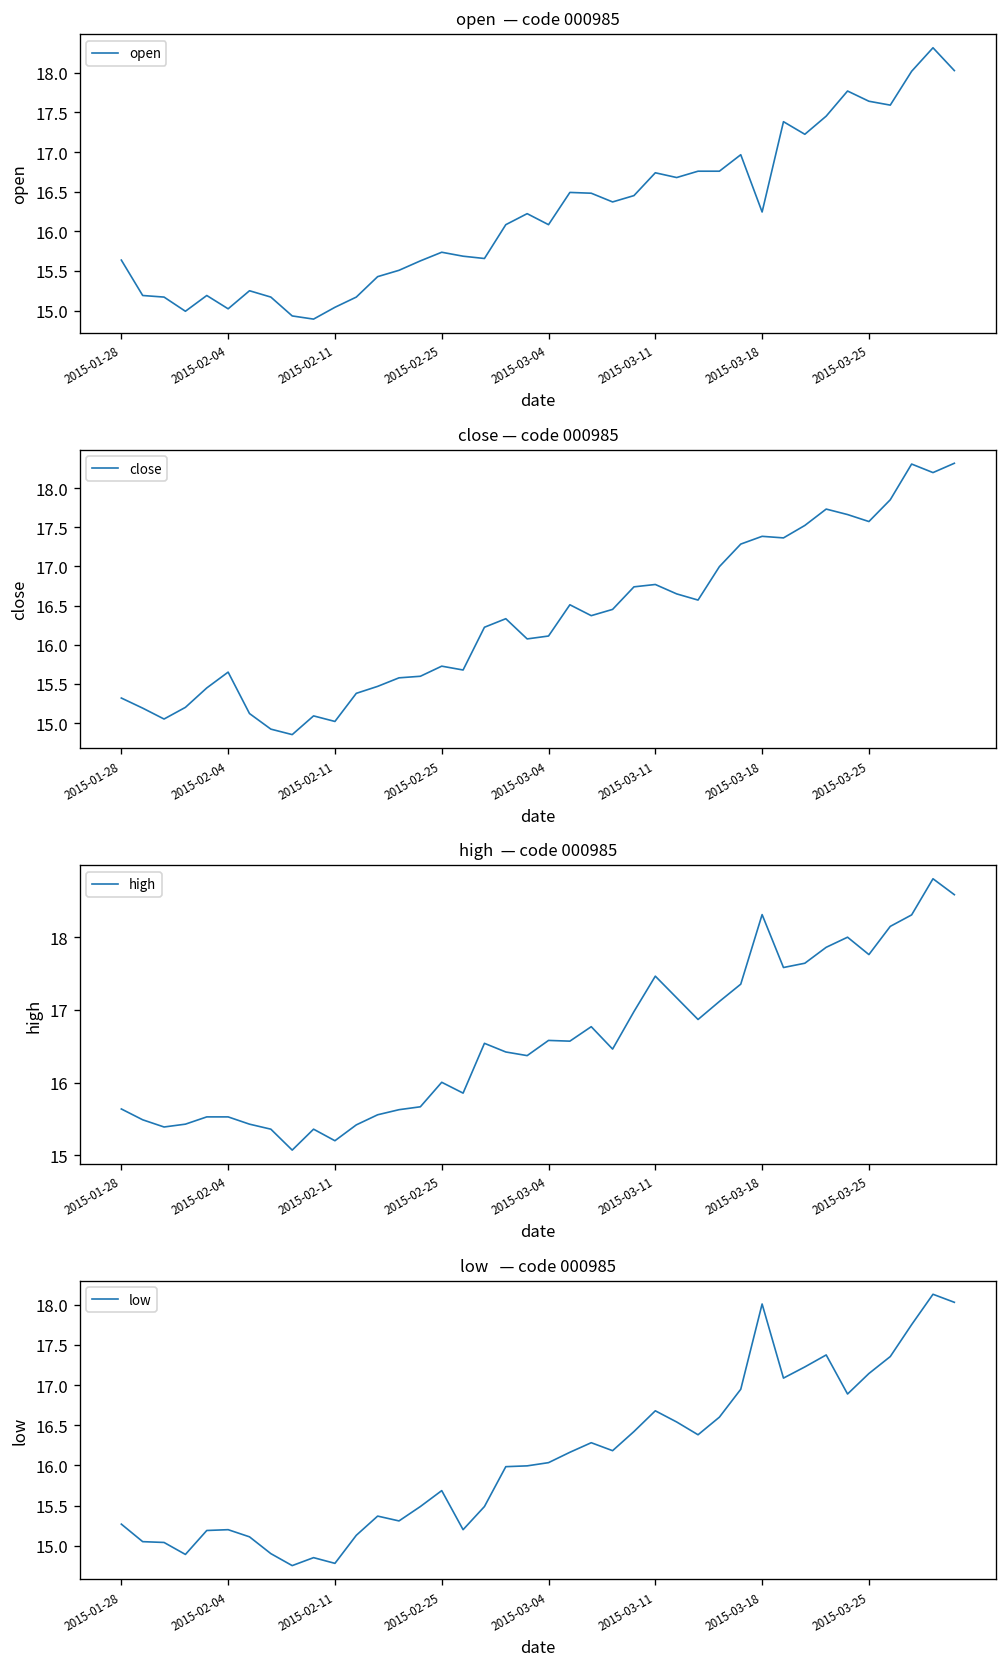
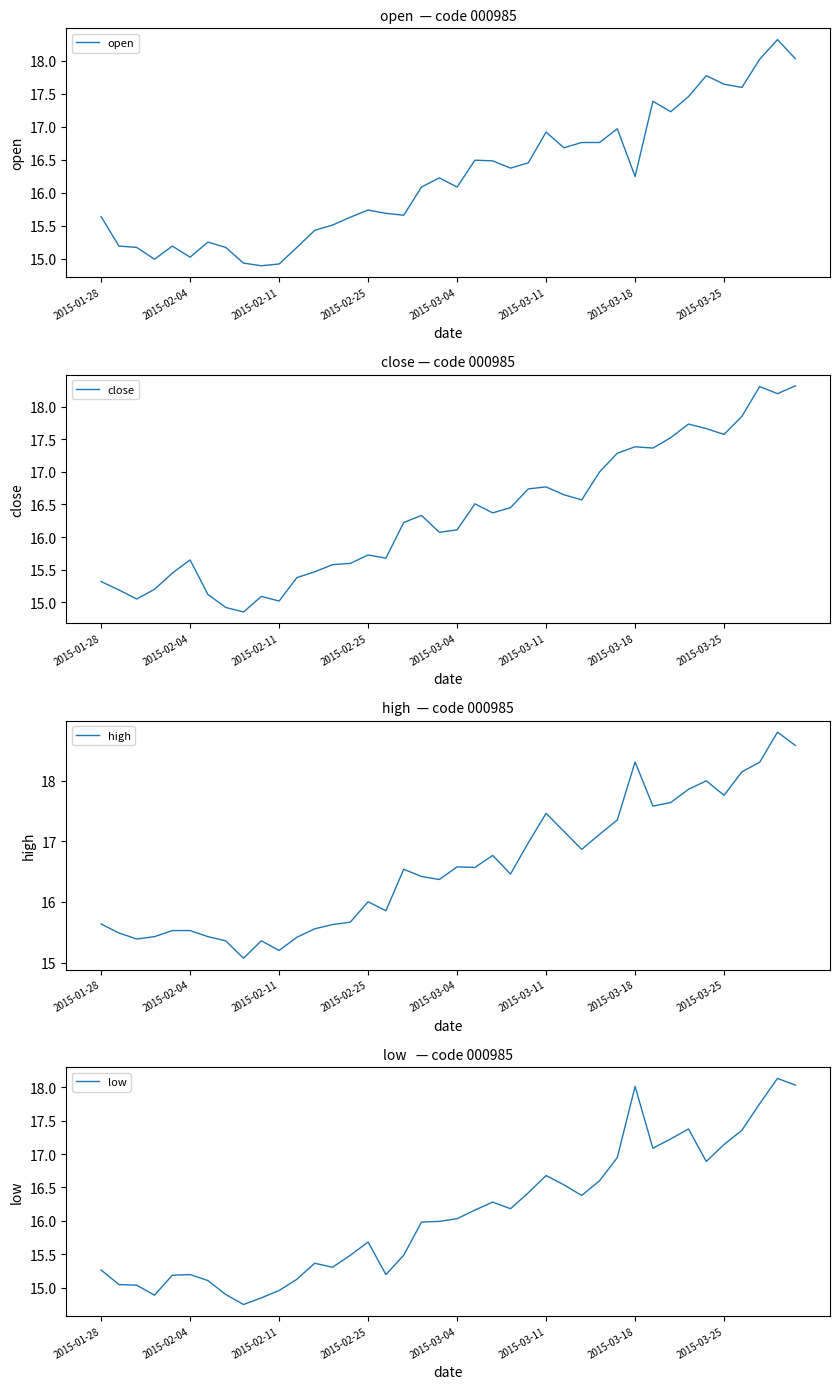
  {
    "open — code 000985": {
      "2015-01-28": 15.6,
      "2015-02-04": 15.0,
-     "2015-02-11": 15.0,
+     "2015-02-11": 14.9,
      "2015-02-25": 15.7,
      "2015-03-04": 16.1,
-     "2015-03-11": 16.7,
+     "2015-03-11": 16.9,
      "2015-03-18": 16.2,
      "2015-03-25": 17.6
    },
    "close — code 000985": {
      "2015-01-28": 15.3,
      "2015-02-04": 15.7,
      "2015-02-11": 15.0,
      "2015-02-25": 15.7,
      "2015-03-04": 16.1,
      "2015-03-11": 16.8,
      "2015-03-18": 17.4,
      "2015-03-25": 17.6
    },
    "high — code 000985": {
      "2015-01-28": 15.6,
      "2015-02-04": 15.5,
      "2015-02-11": 15.2,
      "2015-02-25": 16.0,
      "2015-03-04": 16.6,
      "2015-03-11": 17.5,
      "2015-03-18": 18.3,
      "2015-03-25": 17.8
    },
    "low — code 000985": {
      "2015-01-28": 15.3,
      "2015-02-04": 15.2,
-     "2015-02-11": 14.8,
+     "2015-02-11": 15.0,
      "2015-02-25": 15.7,
      "2015-03-04": 16.0,
      "2015-03-11": 16.7,
      "2015-03-18": 18.0,
      "2015-03-25": 17.1
    }
  }
